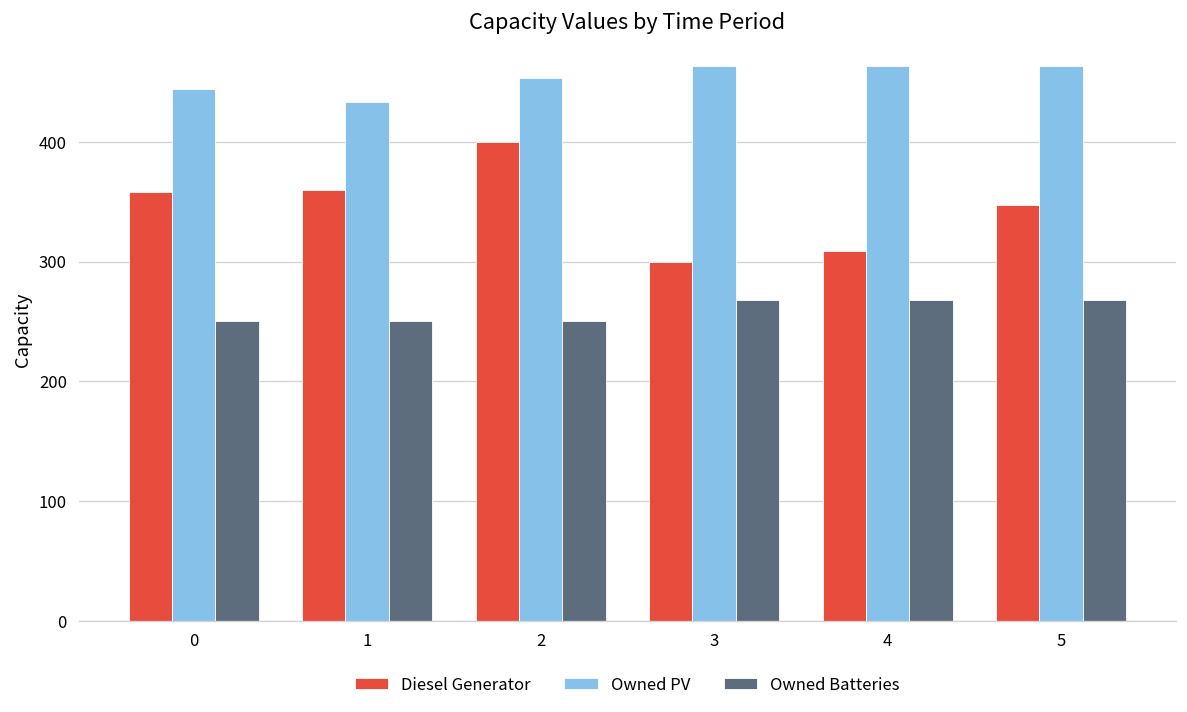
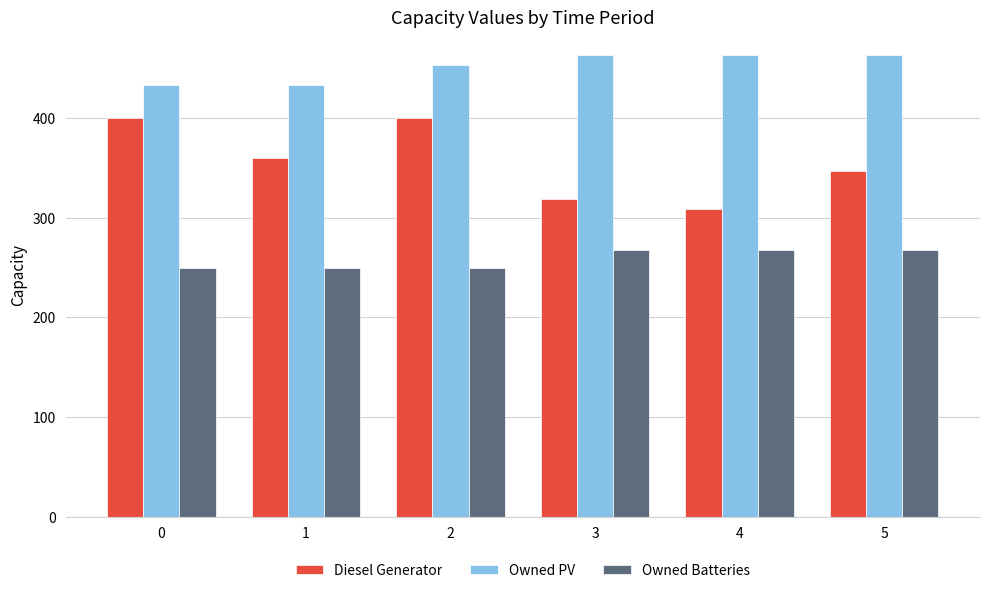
  {
    "Diesel Generator": {
-     "0": 360,
+     "0": 400,
      "1": 360,
      "2": 400,
-     "3": 300,
+     "3": 320,
      "4": 310,
      "5": 350
    },
    "Owned PV": {
-     "0": 440,
+     "0": 430,
      "1": 430,
      "2": 450,
      "3": 460,
      "4": 460,
      "5": 460
    },
    "Owned Batteries": {
      "0": 250,
      "1": 250,
      "2": 250,
      "3": 270,
      "4": 270,
      "5": 270
    }
  }
